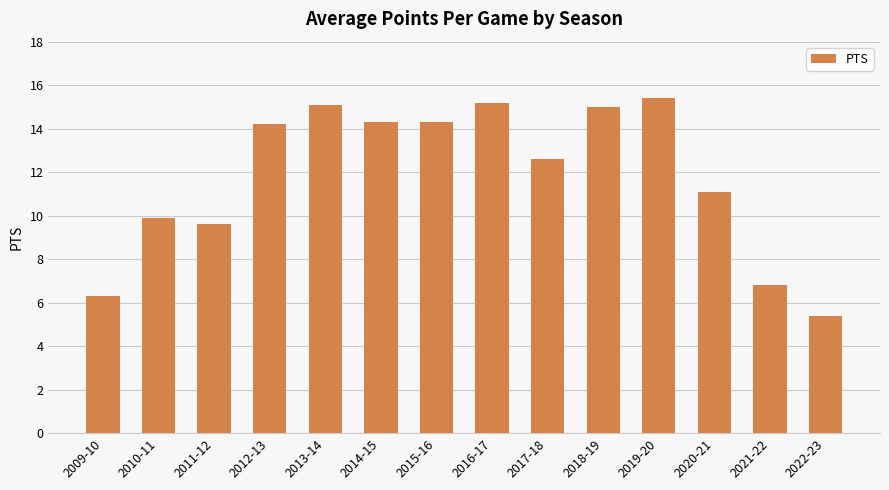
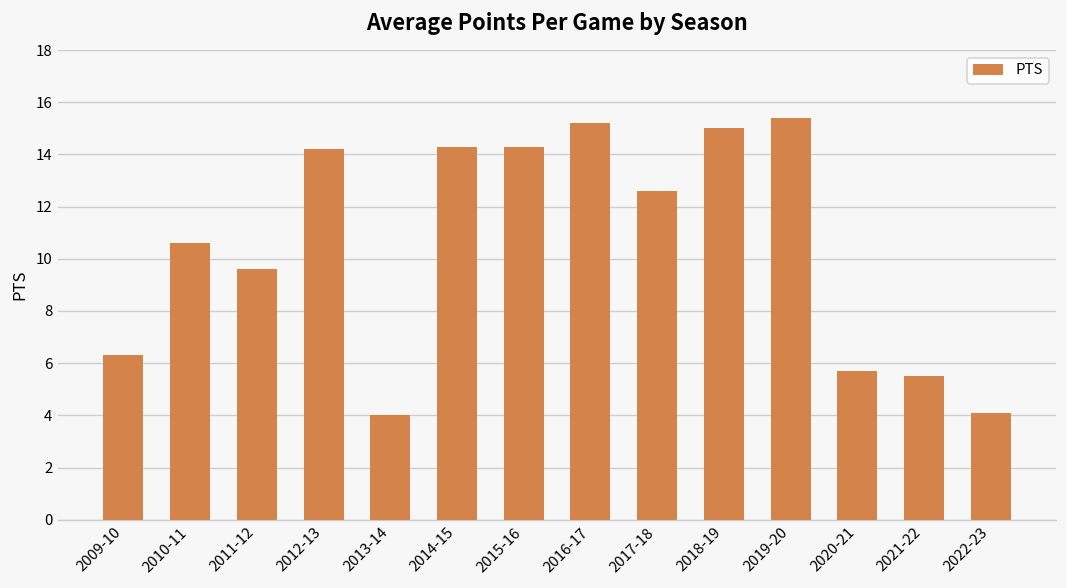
  {
    "2009-10": 6.3,
-   "2010-11": 9.9,
+   "2010-11": 10.6,
    "2011-12": 9.6,
    "2012-13": 14.2,
-   "2013-14": 15.1,
+   "2013-14": 4.0,
    "2014-15": 14.3,
    "2015-16": 14.3,
    "2016-17": 15.2,
    "2017-18": 12.6,
    "2018-19": 15.0,
    "2019-20": 15.4,
-   "2020-21": 11.1,
-   "2021-22": 6.8,
-   "2022-23": 5.4
+   "2020-21": 5.7,
+   "2021-22": 5.5,
+   "2022-23": 4.1
  }
